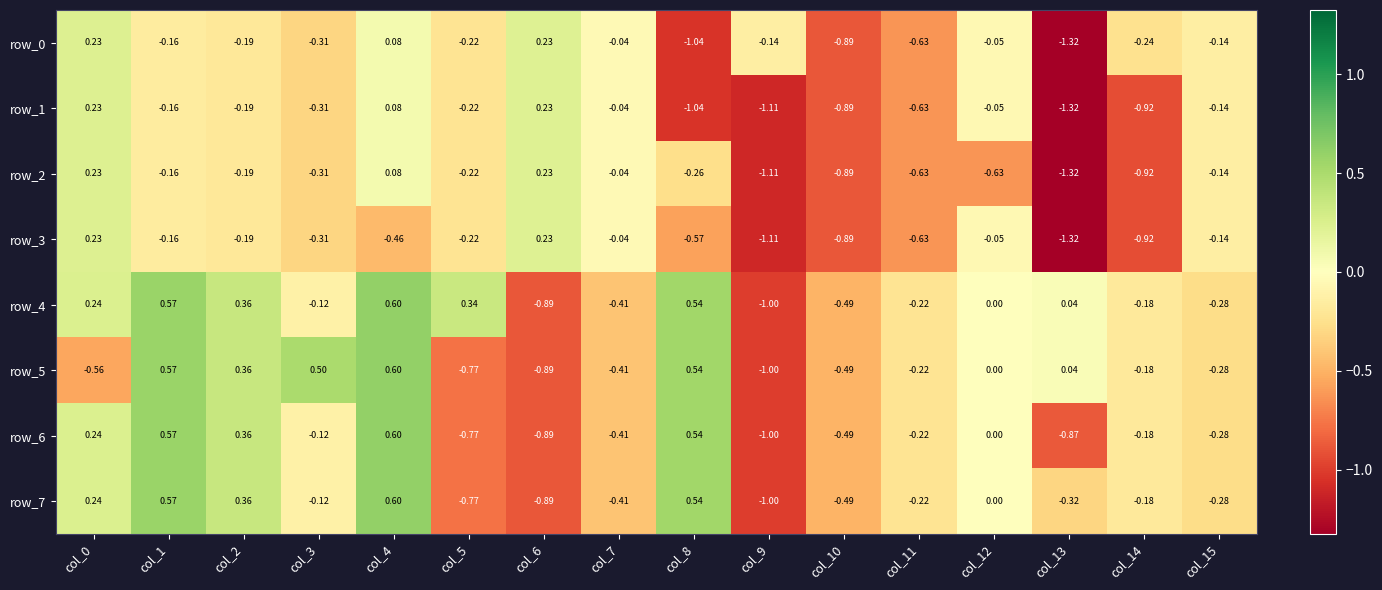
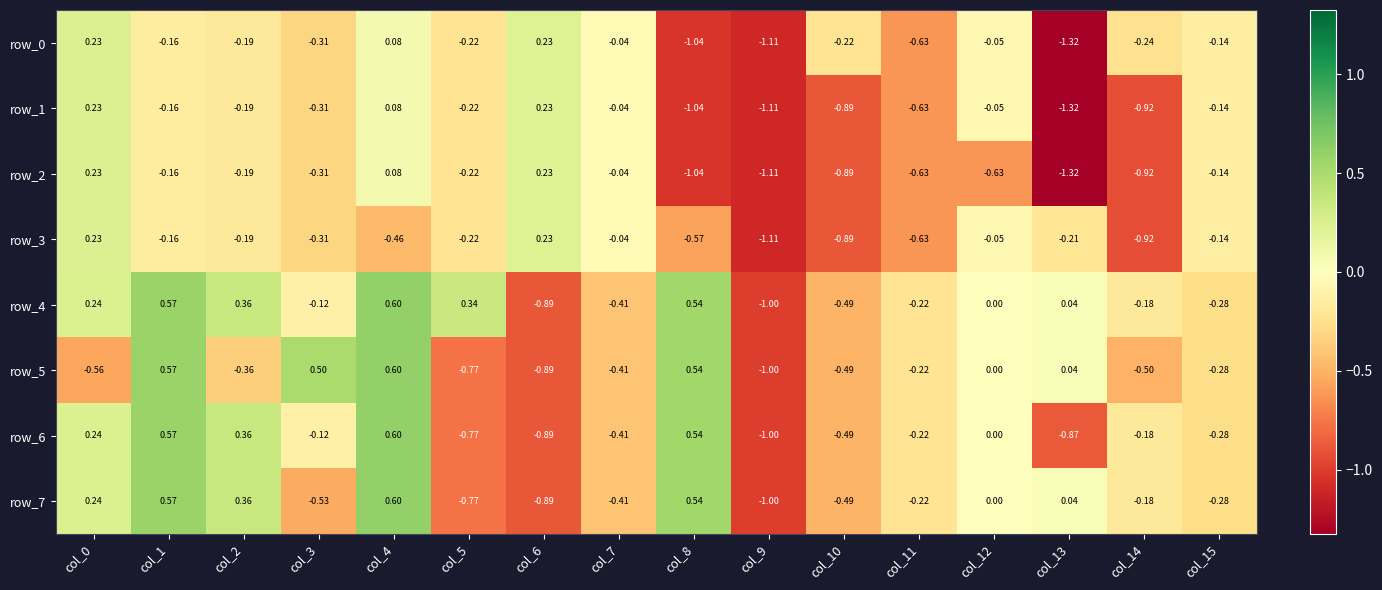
  {
    "row_0": {
      "col_0": 0.23,
      "col_1": -0.16,
      "col_2": -0.19,
      "col_3": -0.31,
      "col_4": 0.08,
      "col_5": -0.22,
      "col_6": 0.23,
      "col_7": -0.04,
      "col_8": -1.04,
-     "col_9": -0.14,
-     "col_10": -0.89,
+     "col_9": -1.11,
+     "col_10": -0.22,
      "col_11": -0.63,
      "col_12": -0.05,
      "col_13": -1.32,
      "col_14": -0.24,
      "col_15": -0.14
    },
    "row_1": {
      "col_0": 0.23,
      "col_1": -0.16,
      "col_2": -0.19,
      "col_3": -0.31,
      "col_4": 0.08,
      "col_5": -0.22,
      "col_6": 0.23,
      "col_7": -0.04,
      "col_8": -1.04,
      "col_9": -1.11,
      "col_10": -0.89,
      "col_11": -0.63,
      "col_12": -0.05,
      "col_13": -1.32,
      "col_14": -0.92,
      "col_15": -0.14
    },
    "row_2": {
      "col_0": 0.23,
      "col_1": -0.16,
      "col_2": -0.19,
      "col_3": -0.31,
      "col_4": 0.08,
      "col_5": -0.22,
      "col_6": 0.23,
      "col_7": -0.04,
-     "col_8": -0.26,
+     "col_8": -1.04,
      "col_9": -1.11,
      "col_10": -0.89,
      "col_11": -0.63,
      "col_12": -0.63,
      "col_13": -1.32,
      "col_14": -0.92,
      "col_15": -0.14
    },
    "row_3": {
      "col_0": 0.23,
      "col_1": -0.16,
      "col_2": -0.19,
      "col_3": -0.31,
      "col_4": -0.46,
      "col_5": -0.22,
      "col_6": 0.23,
      "col_7": -0.04,
      "col_8": -0.57,
      "col_9": -1.11,
      "col_10": -0.89,
      "col_11": -0.63,
      "col_12": -0.05,
-     "col_13": -1.32,
+     "col_13": -0.21,
      "col_14": -0.92,
      "col_15": -0.14
    },
    "row_4": {
      "col_0": 0.24,
      "col_1": 0.57,
      "col_2": 0.36,
      "col_3": -0.12,
      "col_4": 0.60,
      "col_5": 0.34,
      "col_6": -0.89,
      "col_7": -0.41,
      "col_8": 0.54,
      "col_9": -1.00,
      "col_10": -0.49,
      "col_11": -0.22,
      "col_12": 0.00,
      "col_13": 0.04,
      "col_14": -0.18,
      "col_15": -0.28
    },
    "row_5": {
      "col_0": -0.56,
      "col_1": 0.57,
-     "col_2": 0.36,
+     "col_2": -0.36,
      "col_3": 0.50,
      "col_4": 0.60,
      "col_5": -0.77,
      "col_6": -0.89,
      "col_7": -0.41,
      "col_8": 0.54,
      "col_9": -1.00,
      "col_10": -0.49,
      "col_11": -0.22,
      "col_12": 0.00,
      "col_13": 0.04,
-     "col_14": -0.18,
+     "col_14": -0.50,
      "col_15": -0.28
    },
    "row_6": {
      "col_0": 0.24,
      "col_1": 0.57,
      "col_2": 0.36,
      "col_3": -0.12,
      "col_4": 0.60,
      "col_5": -0.77,
      "col_6": -0.89,
      "col_7": -0.41,
      "col_8": 0.54,
      "col_9": -1.00,
      "col_10": -0.49,
      "col_11": -0.22,
      "col_12": 0.00,
      "col_13": -0.87,
      "col_14": -0.18,
      "col_15": -0.28
    },
    "row_7": {
      "col_0": 0.24,
      "col_1": 0.57,
      "col_2": 0.36,
-     "col_3": -0.12,
+     "col_3": -0.53,
      "col_4": 0.60,
      "col_5": -0.77,
      "col_6": -0.89,
      "col_7": -0.41,
      "col_8": 0.54,
      "col_9": -1.00,
      "col_10": -0.49,
      "col_11": -0.22,
      "col_12": 0.00,
-     "col_13": -0.32,
+     "col_13": 0.04,
      "col_14": -0.18,
      "col_15": -0.28
    }
  }
